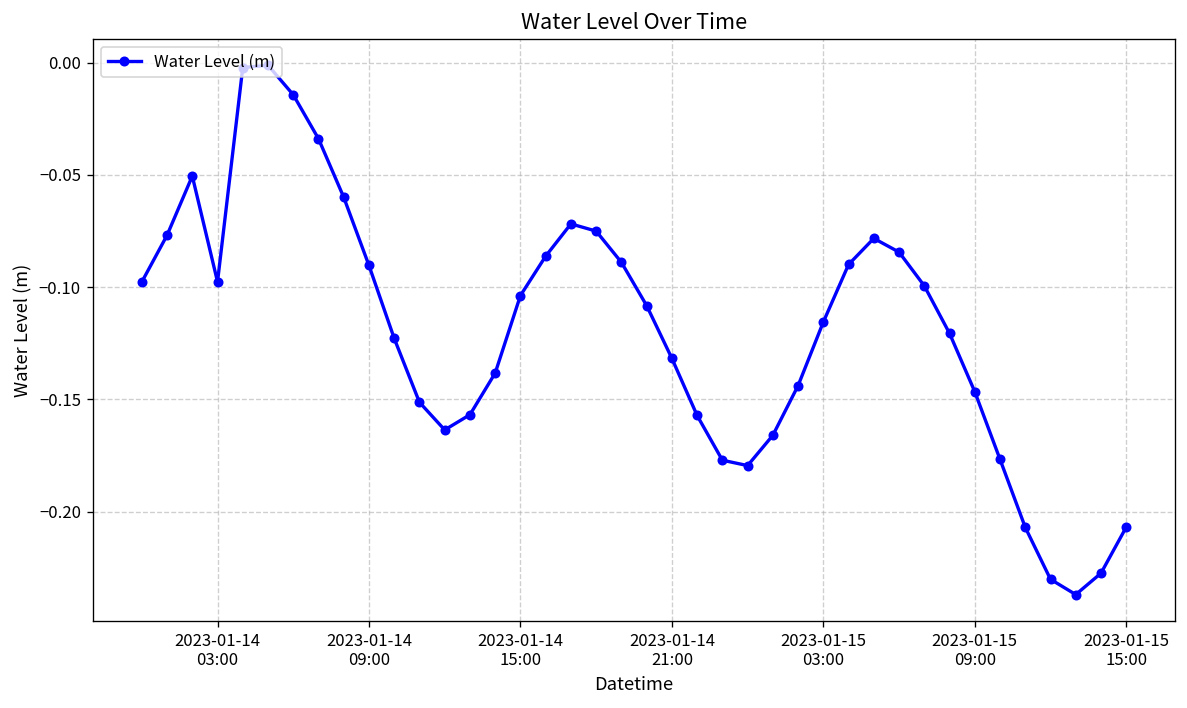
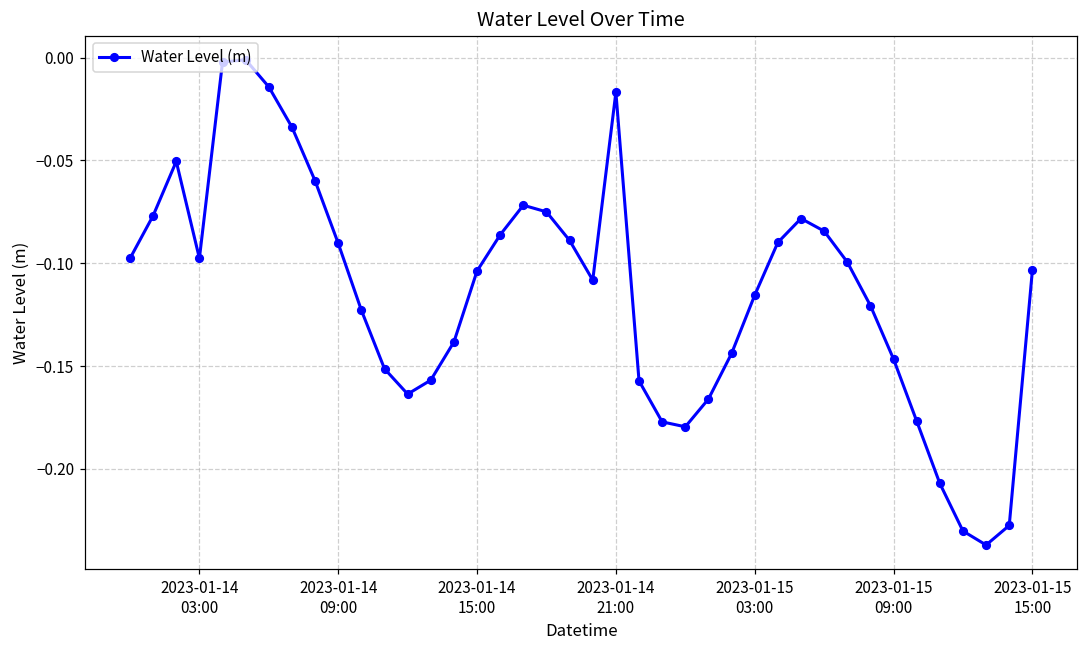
  {
    "2023-01-14 03:00": -0.098,
    "2023-01-14 09:00": -0.090,
    "2023-01-14 15:00": -0.104,
-   "2023-01-14 21:00": -0.132,
+   "2023-01-14 21:00": -0.017,
    "2023-01-15 03:00": -0.116,
    "2023-01-15 09:00": -0.147,
-   "2023-01-15 15:00": -0.207
+   "2023-01-15 15:00": -0.103
  }
